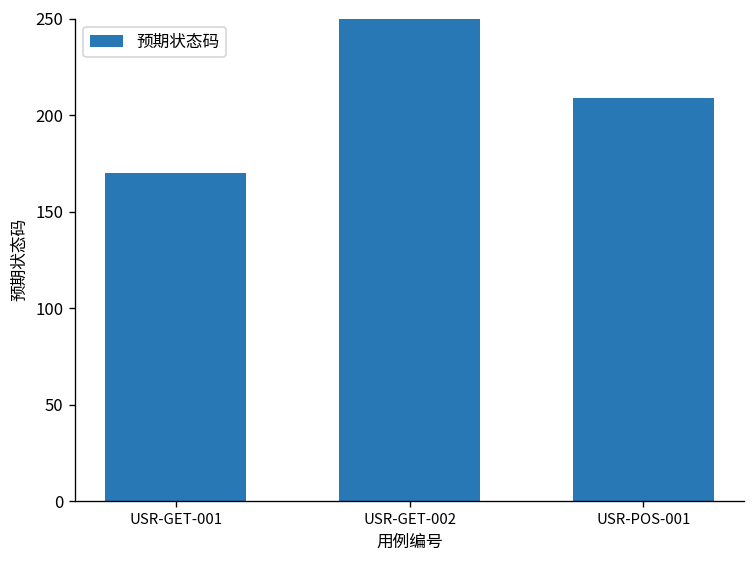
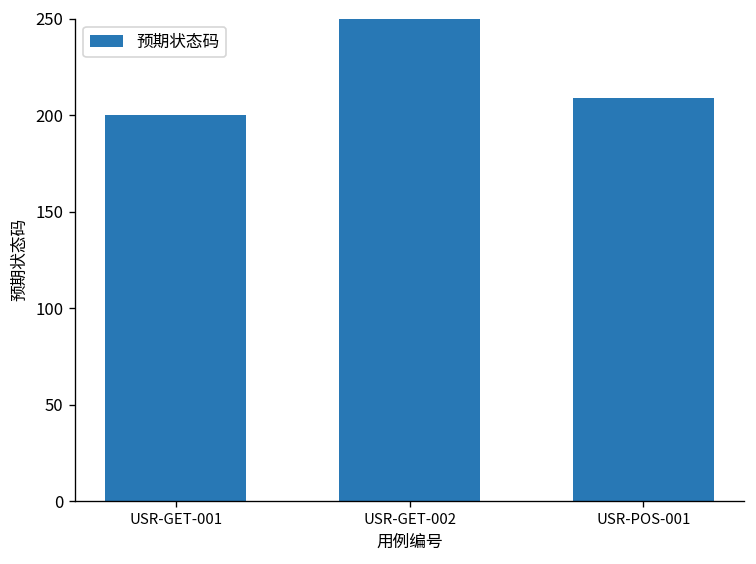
  {
-   "USR-GET-001": 170,
+   "USR-GET-001": 200,
    "USR-POS-001": 209
  }
